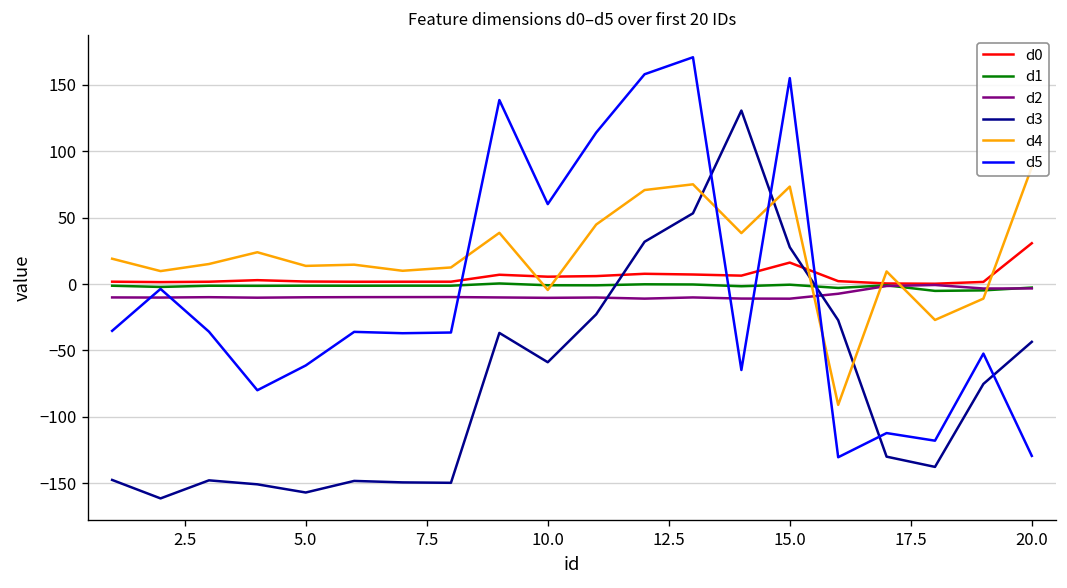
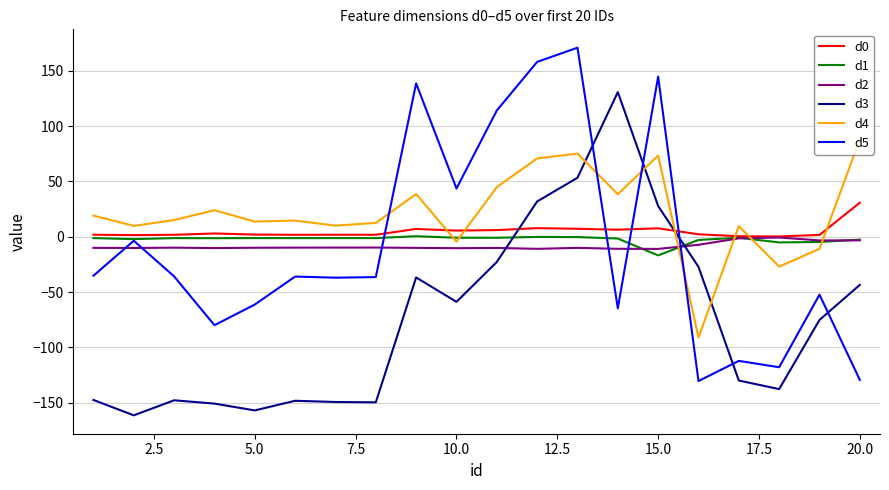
  {
    "d0": {
      "5.0": 2,
      "10.0": 6,
-     "15.0": 16,
+     "15.0": 8,
      "20.0": 31
    },
    "d1": {
      "5.0": -1,
      "10.0": -1,
-     "15.0": 0
+     "15.0": -17
    },
    "d2": {
      "5.0": -10,
      "10.0": -10,
      "15.0": -11
    },
    "d3": {
      "5.0": -157,
      "10.0": -59,
      "15.0": 28,
      "20.0": -44
    },
    "d4": {
      "5.0": 14,
      "10.0": -4,
      "15.0": 73
    },
    "d5": {
      "5.0": -61,
-     "10.0": 60,
-     "15.0": 155,
+     "10.0": 44,
+     "15.0": 145,
      "20.0": -129
    }
  }
